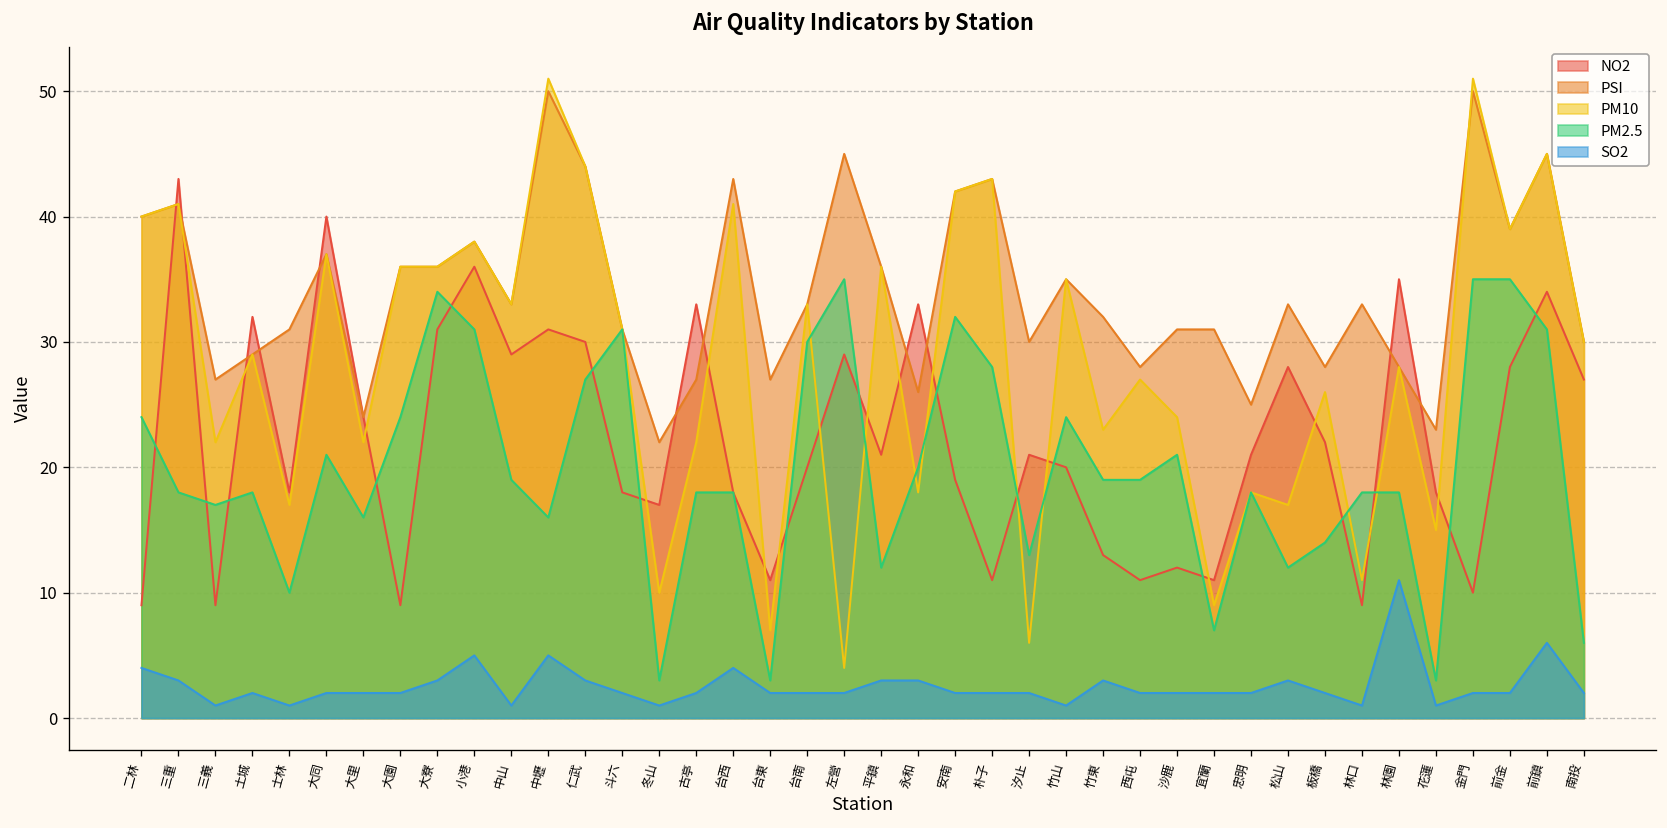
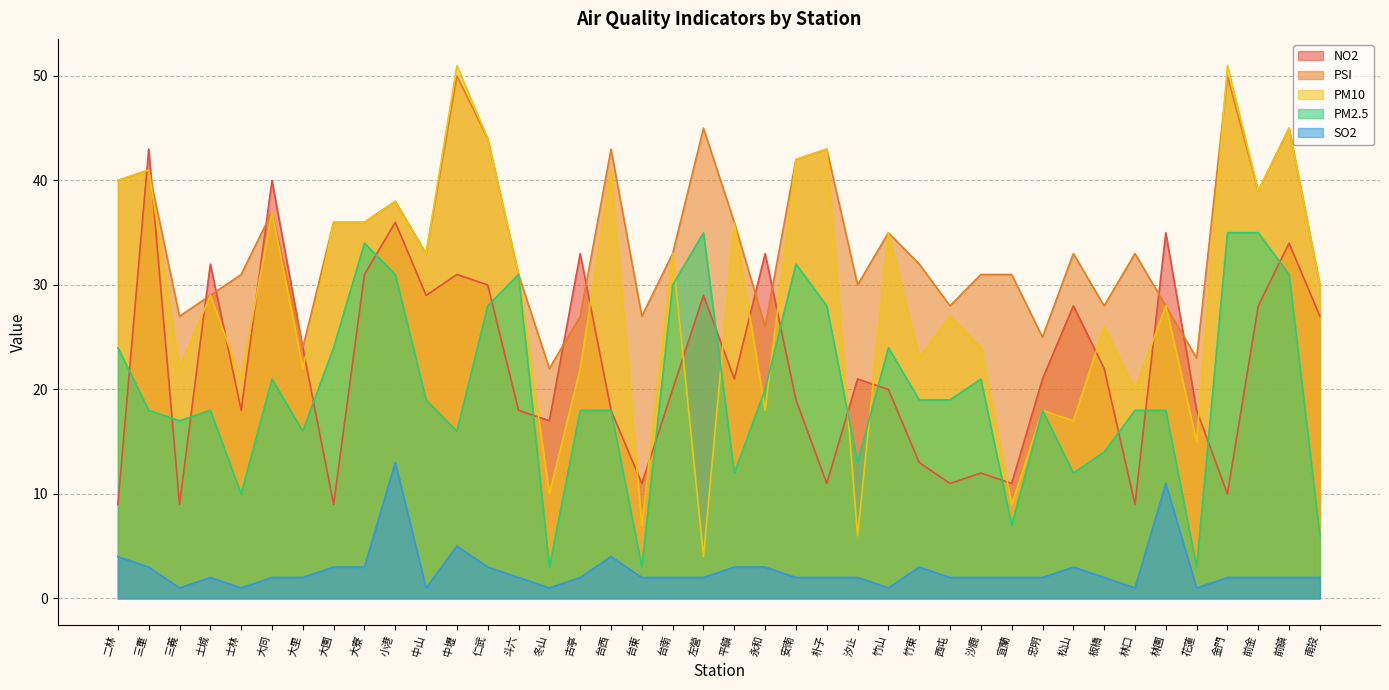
  {
    "PM10": {
      "三義": 22,
-     "士林": 17,
+     "士林": 21,
      "大里": 22,
      "中壢": 51,
      "冬山": 10,
      "古亭": 22,
      "台西": 41,
      "台東": 7,
      "左營": 4,
      "永和": 18,
      "汐止": 6,
      "竹東": 23,
      "西屯": 27,
      "沙鹿": 24,
      "宜蘭": 9,
      "松山": 17,
      "板橋": 26,
-     "林口": 11,
+     "林口": 20,
      "花蓮": 15,
      "金門": 51
    },
    "PM2.5": {
      "二林": 24,
      "三重": 18,
      "三義": 17,
      "土城": 18,
      "士林": 10,
      "大同": 21,
      "大里": 16,
      "大園": 24,
      "大寮": 34,
      "小港": 31,
      "中山": 19,
      "中壢": 16,
-     "仁武": 27,
+     "仁武": 28,
      "冬山": 3,
      "古亭": 18,
      "台東": 3,
      "台南": 30,
      "左營": 35,
      "平鎮": 12,
      "永和": 20,
      "安南": 32,
      "朴子": 28,
      "汐止": 13,
      "竹山": 24,
      "竹東": 19,
      "西屯": 19,
      "沙鹿": 21,
      "宜蘭": 7,
      "松山": 12,
      "板橋": 14,
      "林口": 18,
      "林園": 18,
      "花蓮": 3,
      "金門": 35,
      "前金": 35,
      "前鎮": 31,
      "南投": 6
    },
    "SO2": {
      "二林": 4,
      "三重": 3,
      "三義": 1,
      "土城": 2,
      "士林": 1,
      "大同": 2,
      "大里": 2,
-     "大園": 2,
+     "大園": 3,
      "大寮": 3,
-     "小港": 5,
+     "小港": 13,
      "中山": 1,
      "中壢": 5,
      "仁武": 3,
      "斗六": 2,
      "冬山": 1,
      "古亭": 2,
      "台西": 4,
      "台東": 2,
      "台南": 2,
      "左營": 2,
      "平鎮": 3,
      "永和": 3,
      "安南": 2,
      "朴子": 2,
      "汐止": 2,
      "竹山": 1,
      "竹東": 3,
      "西屯": 2,
      "沙鹿": 2,
      "宜蘭": 2,
      "忠明": 2,
      "松山": 3,
      "板橋": 2,
      "林口": 1,
      "林園": 11,
      "花蓮": 1,
      "金門": 2,
      "前金": 2,
-     "前鎮": 6,
+     "前鎮": 2,
      "南投": 2
    }
  }
